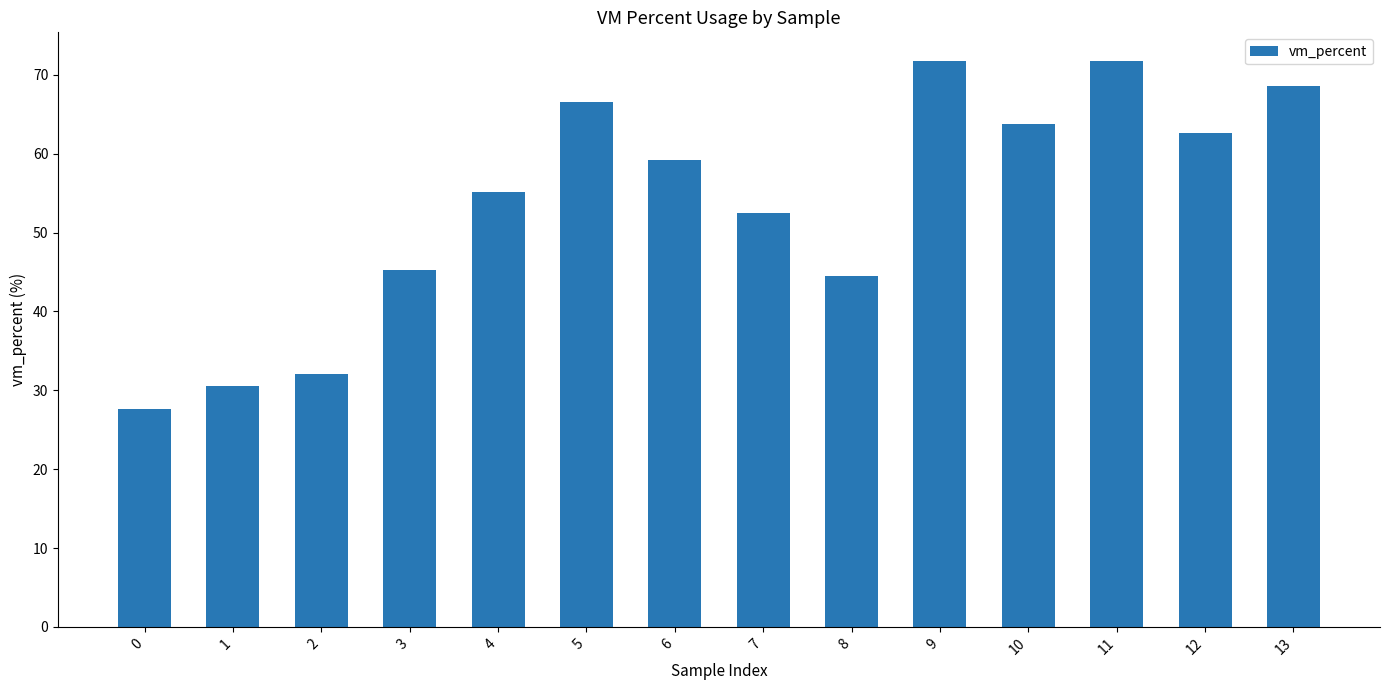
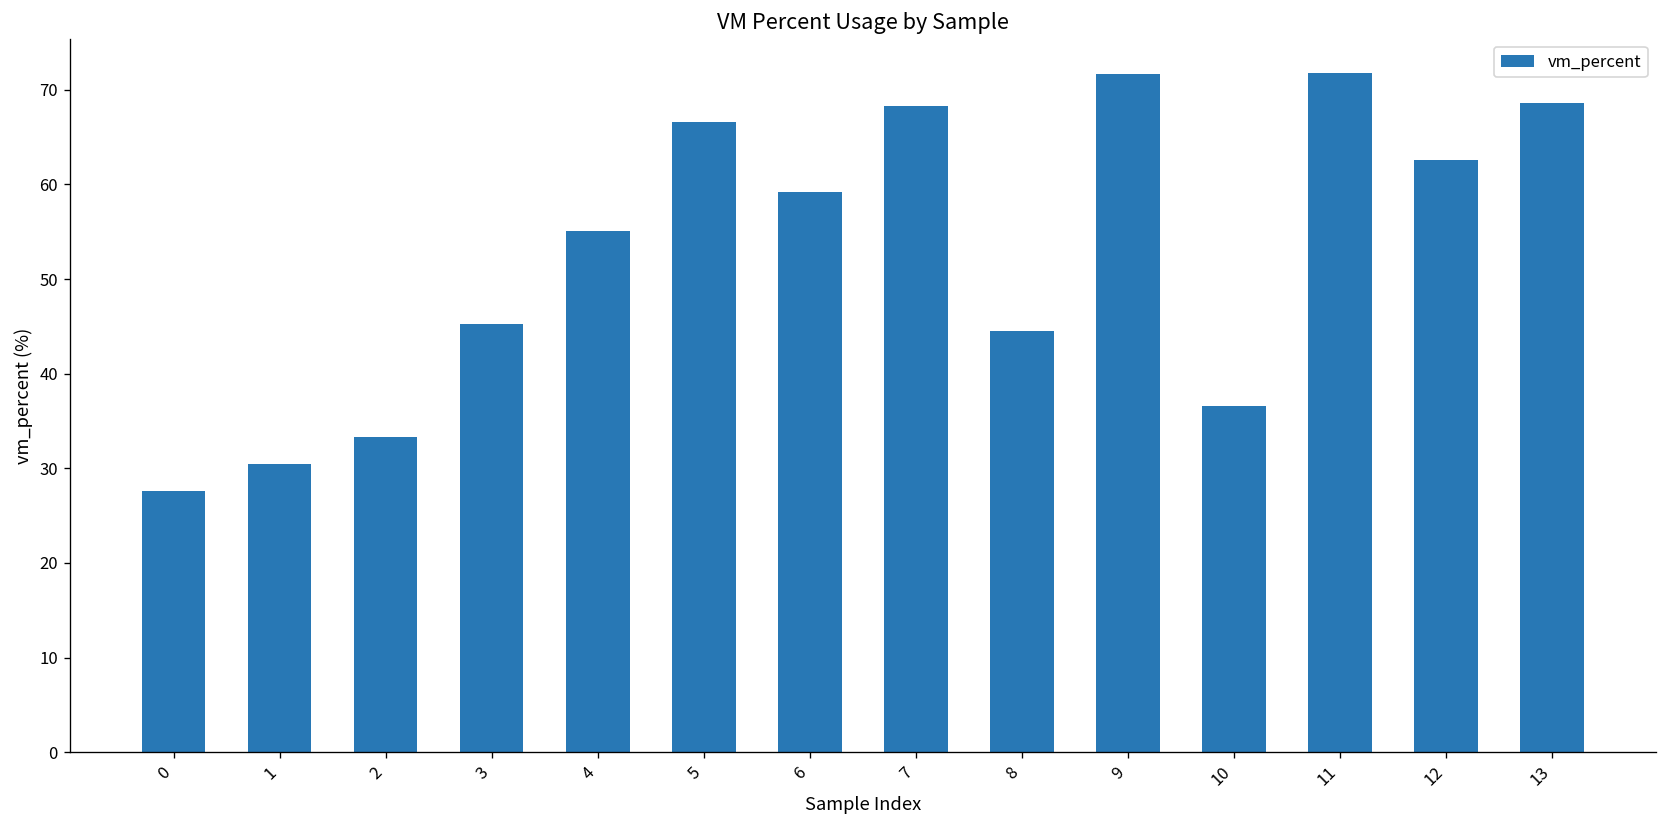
  {
    "0": 28,
    "1": 31,
-   "2": 32,
+   "2": 33,
    "3": 45,
    "4": 55,
    "5": 67,
    "6": 59,
-   "7": 53,
+   "7": 68,
    "8": 45,
    "9": 72,
-   "10": 64,
+   "10": 37,
    "11": 72,
    "12": 63,
    "13": 69
  }
